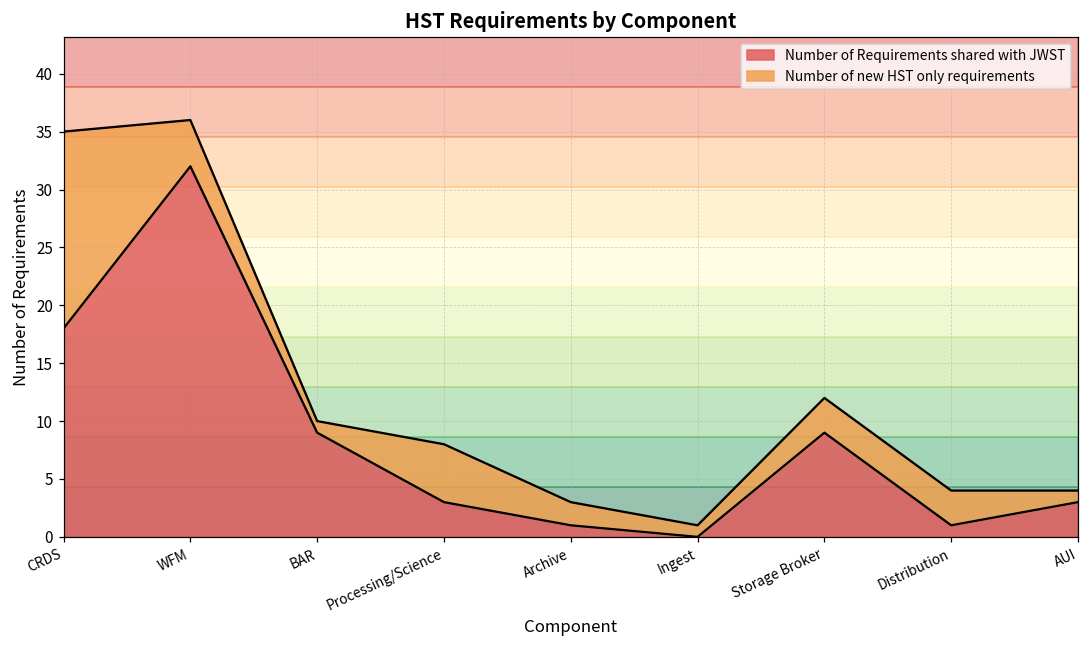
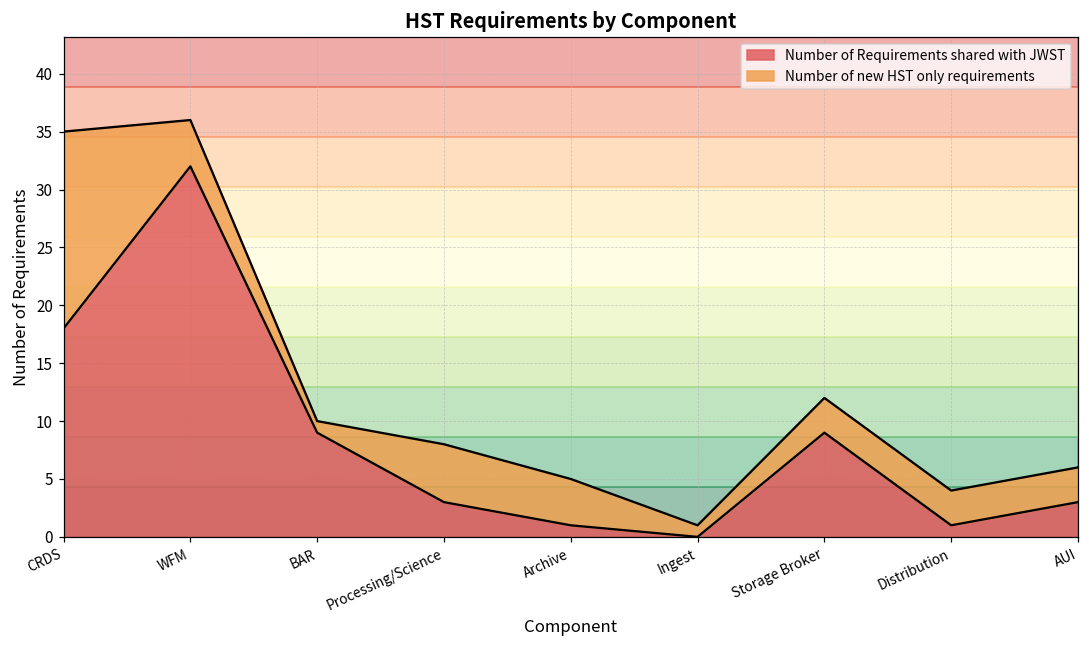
  {
    "Number of Requirements shared with JWST": {
      "CRDS": 18,
      "WFM": 32,
      "BAR": 9,
      "Processing/Science": 3,
      "Archive": 1,
      "Ingest": 0,
      "Storage Broker": 9,
      "Distribution": 1,
      "AUI": 3
    },
    "Number of new HST only requirements": {
      "CRDS": 17,
      "WFM": 4,
      "BAR": 1,
      "Processing/Science": 5,
-     "Archive": 2,
+     "Archive": 4,
      "Ingest": 1,
      "Storage Broker": 3,
      "Distribution": 3,
-     "AUI": 1
+     "AUI": 3
    }
  }
